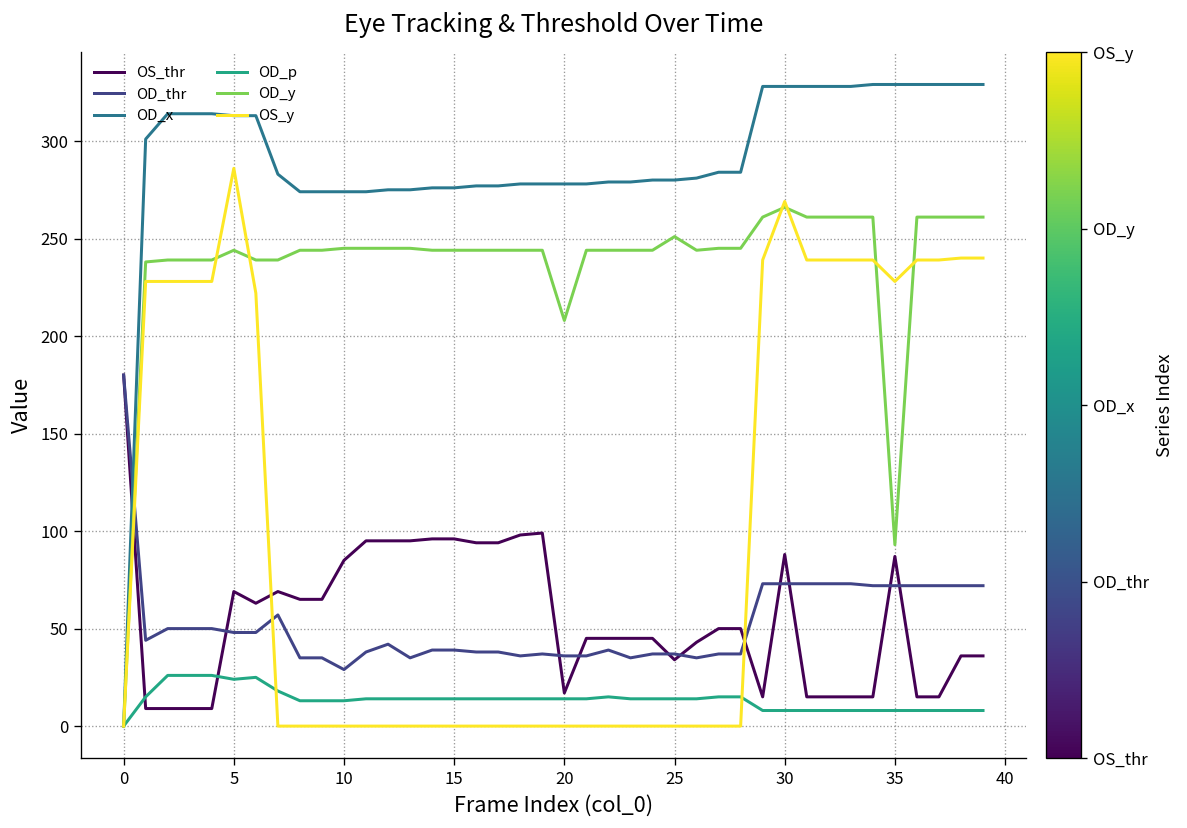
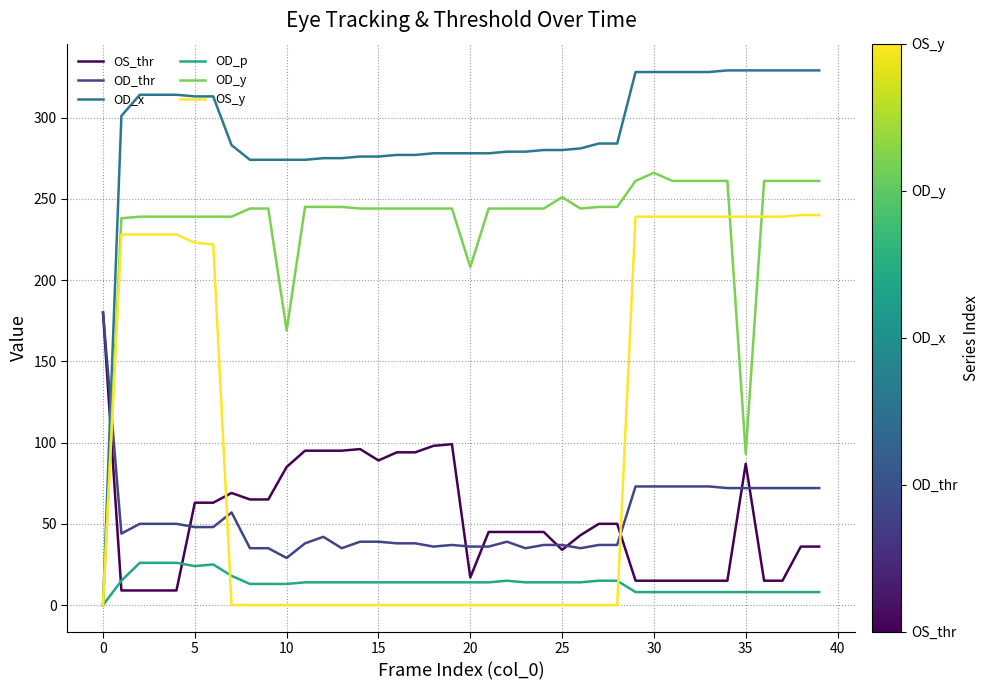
  {
    "OS_thr": {
-     "5": 69,
+     "5": 63,
      "10": 85,
-     "15": 96,
+     "15": 89,
      "20": 17,
      "25": 34,
-     "30": 88,
+     "30": 15,
      "35": 87
    },
    "OD_y": {
-     "5": 244,
-     "10": 245,
+     "5": 239,
+     "10": 169,
      "15": 244,
      "20": 208,
      "25": 251,
      "30": 266,
      "35": 93
    },
    "OS_y": {
-     "5": 286,
+     "5": 223,
      "10": 0,
      "15": 0,
      "20": 0,
      "25": 0,
-     "30": 269,
-     "35": 228
+     "30": 239,
+     "35": 239
    }
  }
